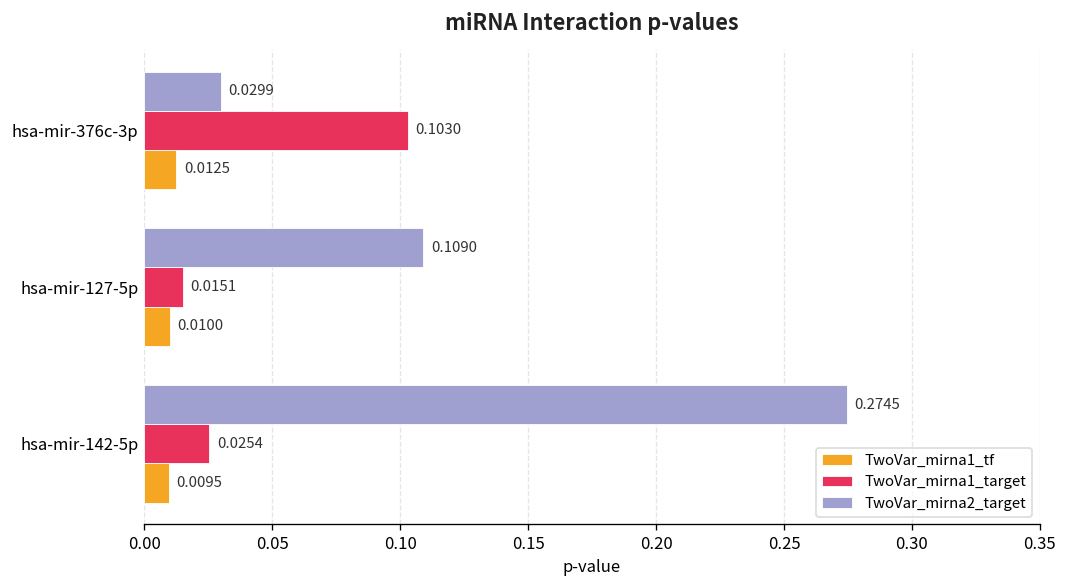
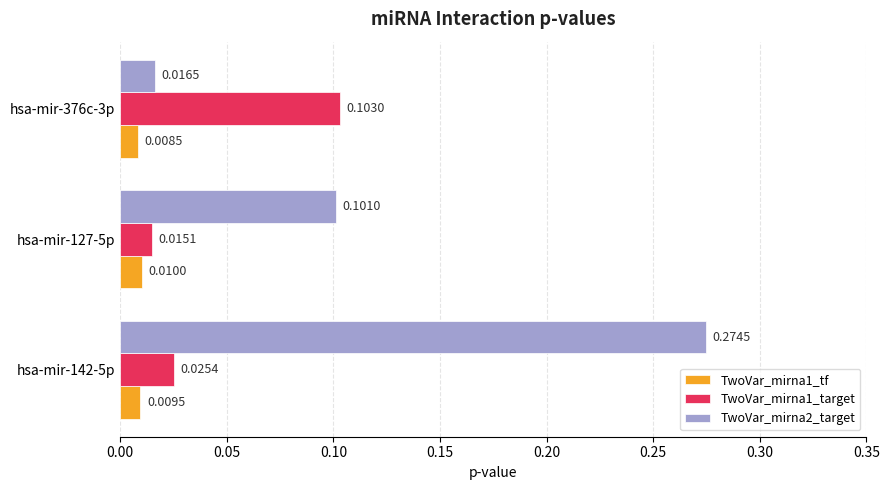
  {
    "TwoVar_mirna1_tf": {
-     "hsa-mir-376c-3p": 0.0125,
+     "hsa-mir-376c-3p": 0.0085,
      "hsa-mir-127-5p": 0.0100,
      "hsa-mir-142-5p": 0.0095
    },
    "TwoVar_mirna1_target": {
      "hsa-mir-376c-3p": 0.1030,
      "hsa-mir-127-5p": 0.0151,
      "hsa-mir-142-5p": 0.0254
    },
    "TwoVar_mirna2_target": {
-     "hsa-mir-376c-3p": 0.0299,
-     "hsa-mir-127-5p": 0.1090,
+     "hsa-mir-376c-3p": 0.0165,
+     "hsa-mir-127-5p": 0.1010,
      "hsa-mir-142-5p": 0.2745
    }
  }
